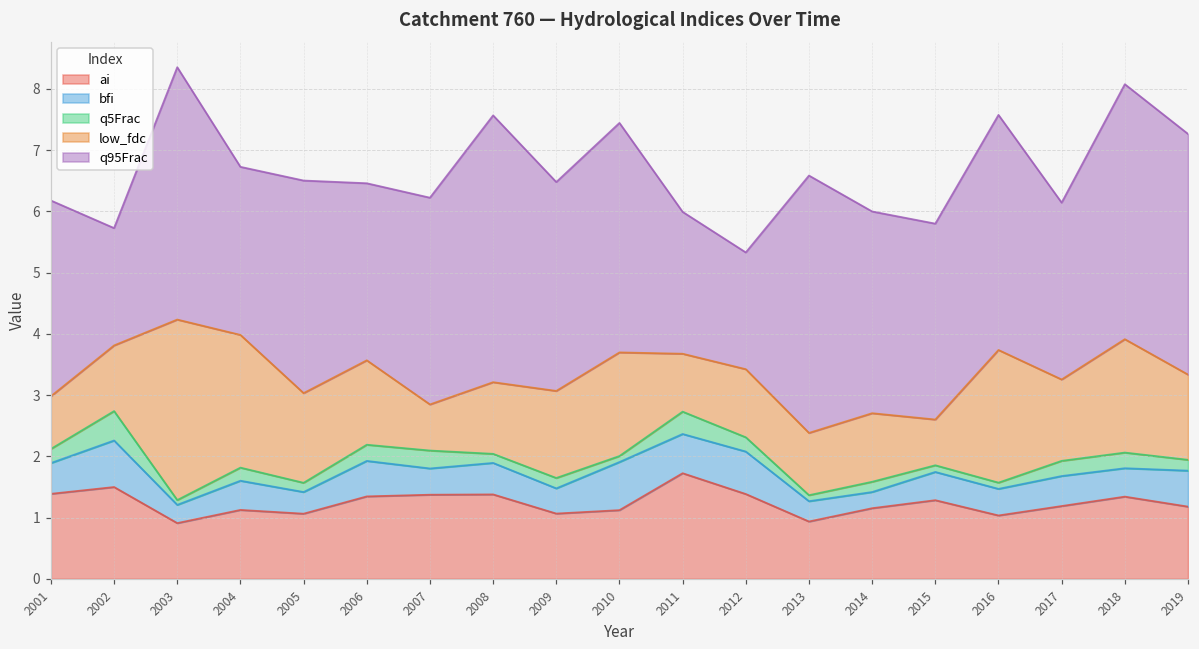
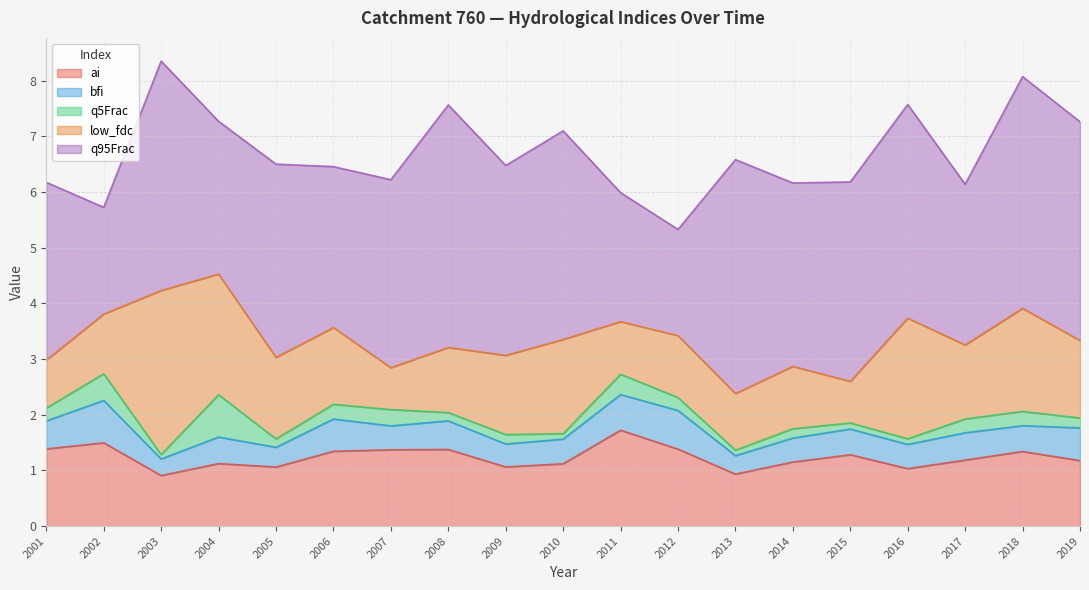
  {
    "bfi": {
      "2001": 0.5,
      "2002": 0.8,
      "2003": 0.3,
      "2004": 0.5,
      "2005": 0.4,
      "2006": 0.6,
      "2007": 0.4,
      "2008": 0.5,
      "2009": 0.4,
-     "2010": 0.8,
+     "2010": 0.4,
      "2011": 0.6,
      "2012": 0.7,
      "2013": 0.3,
-     "2014": 0.3,
+     "2014": 0.4,
      "2015": 0.5,
      "2016": 0.4,
      "2017": 0.5,
      "2018": 0.5,
      "2019": 0.6
    },
    "q5Frac": {
      "2001": 0.2,
      "2002": 0.5,
      "2003": 0.1,
-     "2004": 0.2,
+     "2004": 0.8,
      "2005": 0.2,
      "2006": 0.3,
      "2007": 0.3,
      "2008": 0.1,
      "2009": 0.2,
      "2010": 0.1,
      "2011": 0.4,
      "2012": 0.2,
      "2013": 0.1,
      "2014": 0.2,
      "2015": 0.1,
      "2016": 0.1,
      "2017": 0.2,
      "2018": 0.3,
      "2019": 0.2
    },
    "q95Frac": {
      "2001": 3.2,
      "2002": 1.9,
      "2003": 4.1,
      "2004": 2.7,
      "2005": 3.5,
      "2006": 2.9,
      "2007": 3.4,
      "2008": 4.4,
      "2009": 3.4,
      "2010": 3.7,
      "2011": 2.3,
      "2012": 1.9,
      "2013": 4.2,
      "2014": 3.3,
-     "2015": 3.2,
+     "2015": 3.6,
      "2016": 3.8,
      "2017": 2.9,
      "2018": 4.2,
      "2019": 3.9
    }
  }
